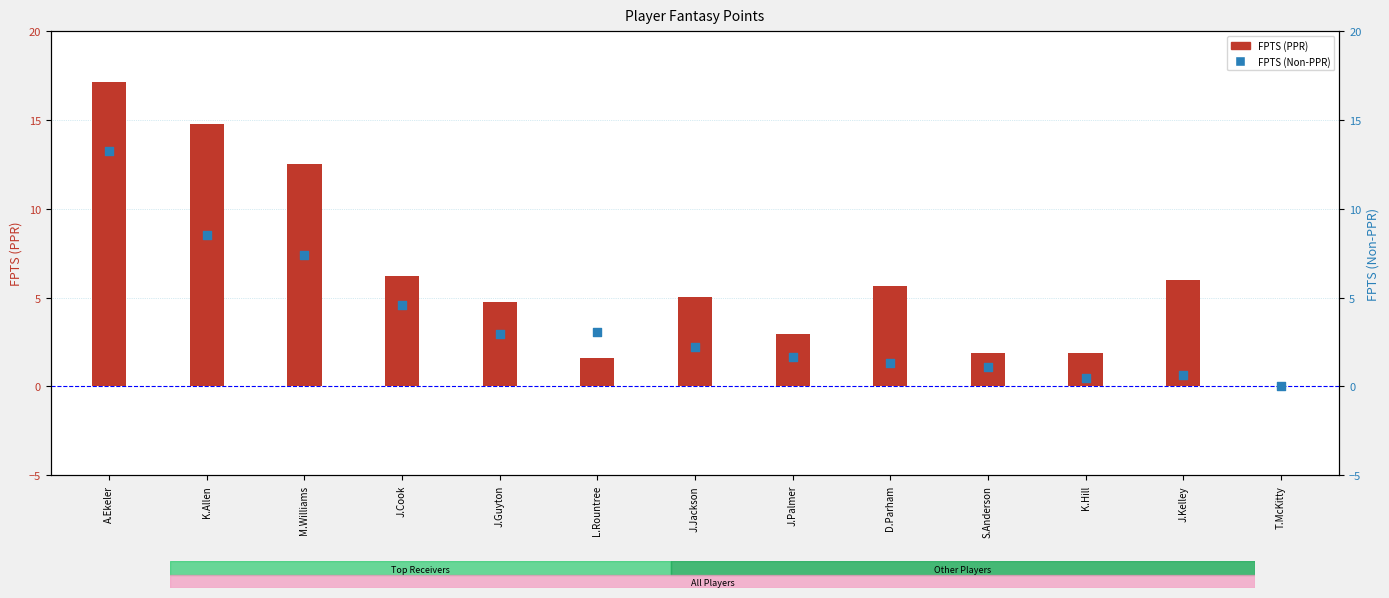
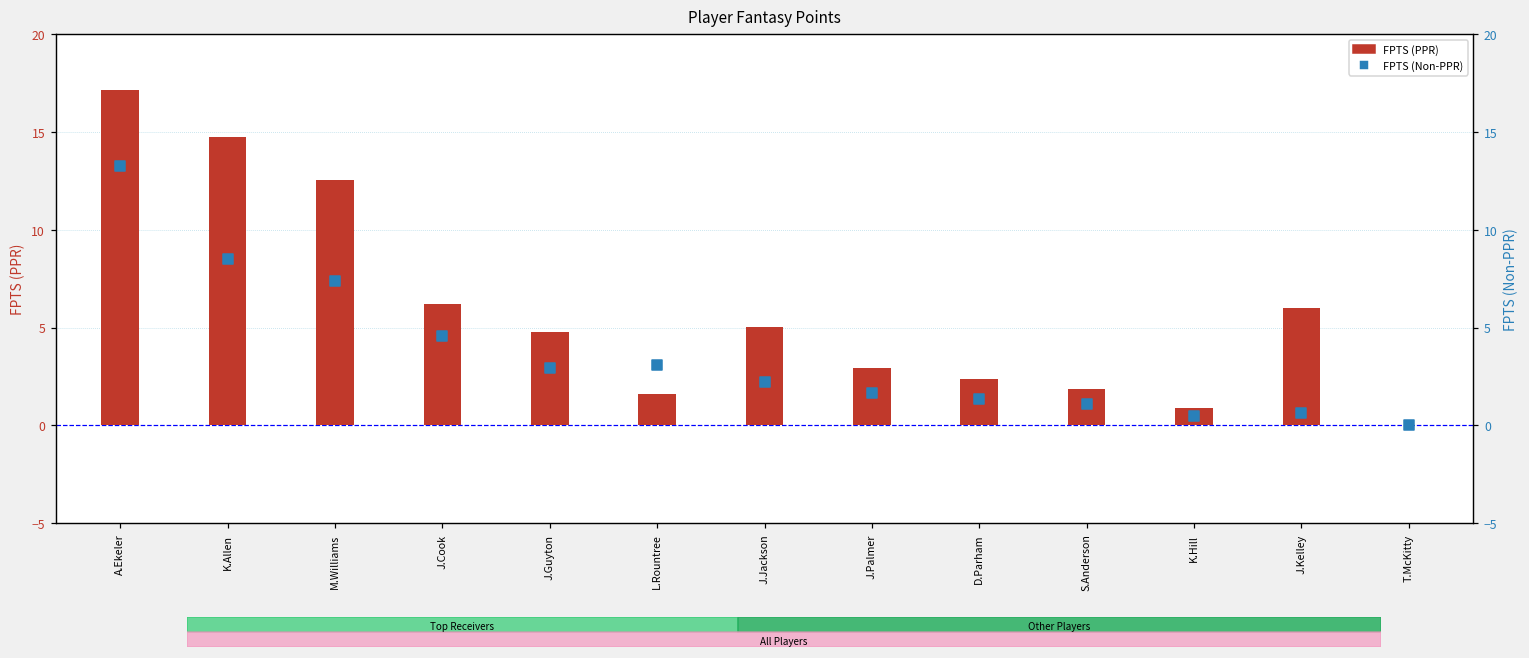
  {
    "FPTS (PPR)": {
      "A.Ekeler": 17.1,
      "K.Allen": 14.8,
      "M.Williams": 12.5,
      "J.Cook": 6.2,
      "J.Guyton": 4.8,
      "L.Rountree": 1.6,
      "J.Jackson": 5.1,
      "J.Palmer": 2.9,
-     "D.Parham": 5.7,
+     "D.Parham": 2.4,
      "S.Anderson": 1.9,
-     "K.Hill": 1.9,
+     "K.Hill": 0.9,
      "J.Kelley": 6.0,
      "T.McKitty": 0.0
    }
  }
